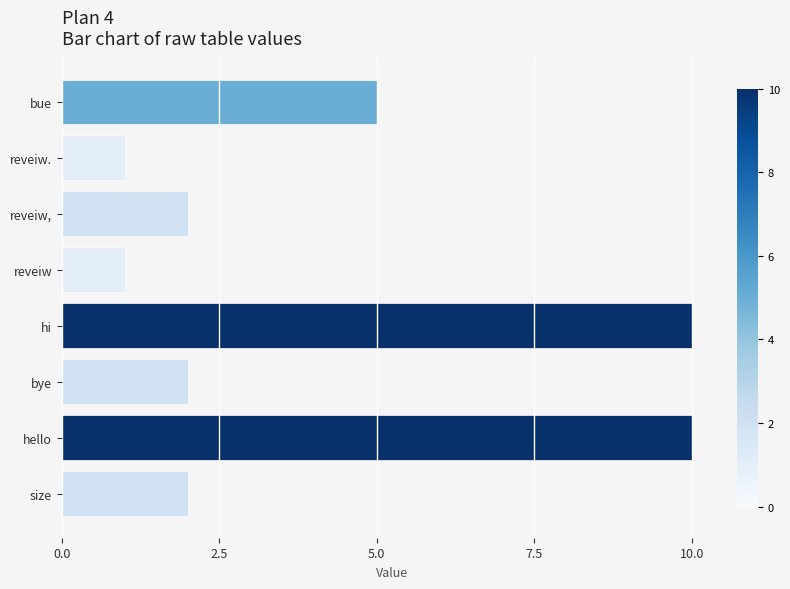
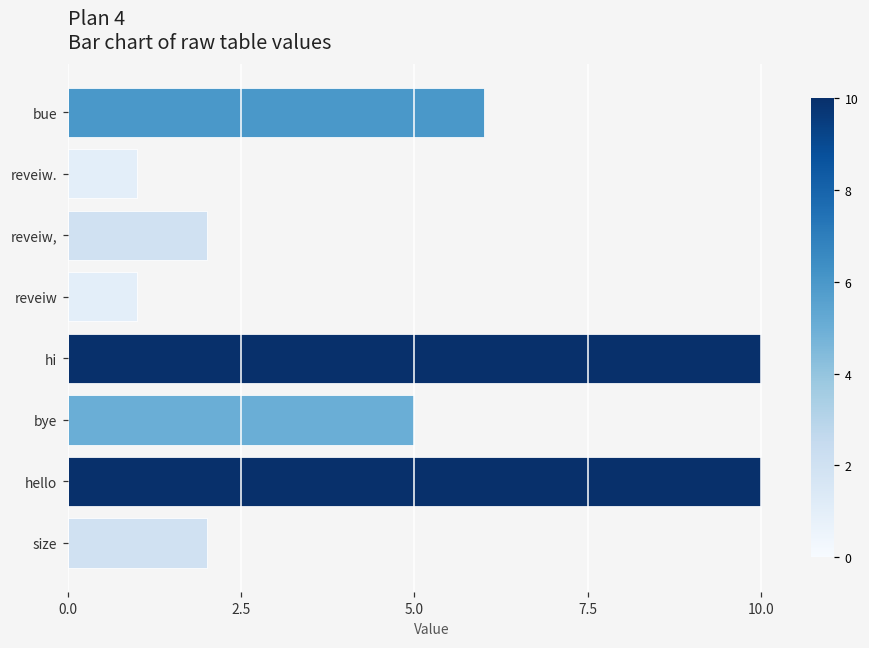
  {
-   "bue": 5,
+   "bue": 6,
    "reveiw.": 1,
    "reveiw,": 2,
    "reveiw": 1,
    "hi": 10,
-   "bye": 2,
+   "bye": 5,
    "hello": 10,
    "size": 2
  }
